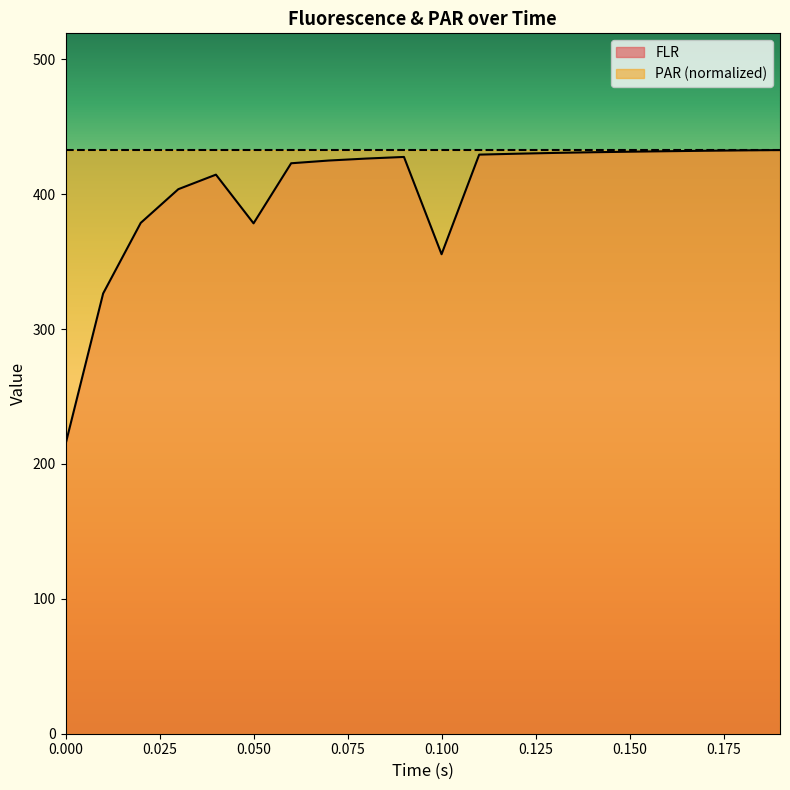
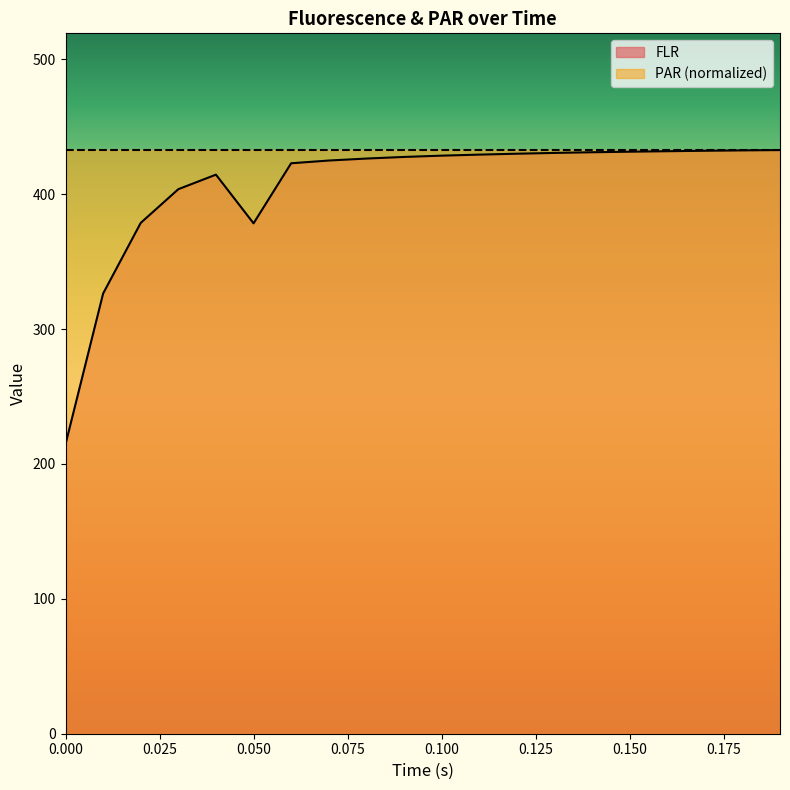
  {
    "FLR": {
      "0.000": 215,
      "0.050": 378,
-     "0.100": 356
+     "0.100": 429
    },
    "PAR (normalized)": {
      "0.000": 433,
      "0.050": 433,
      "0.100": 433
    }
  }
